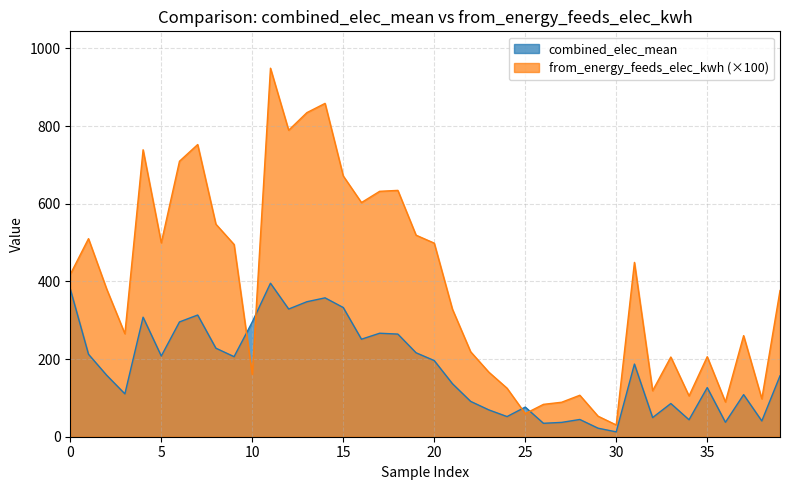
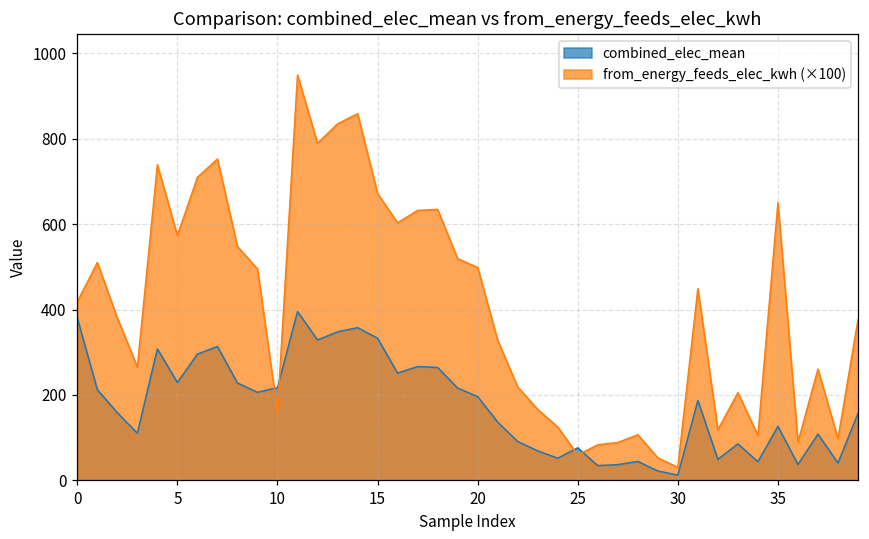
  {
    "combined_elec_mean": {
      "0": 380,
-     "5": 210,
-     "10": 300,
+     "5": 230,
+     "10": 220,
      "15": 330,
      "20": 200,
      "25": 80,
      "30": 10,
      "35": 130
    },
    "from_energy_feeds_elec_kwh (×100)": {
      "0": 420,
-     "5": 500,
+     "5": 570,
      "10": 160,
      "15": 670,
      "20": 500,
      "25": 60,
      "30": 30,
-     "35": 210
+     "35": 650
    }
  }
